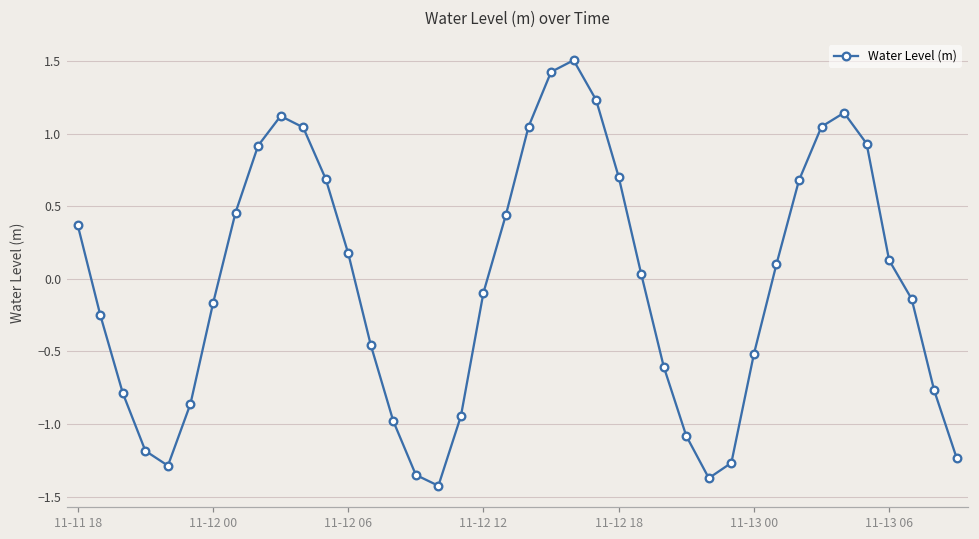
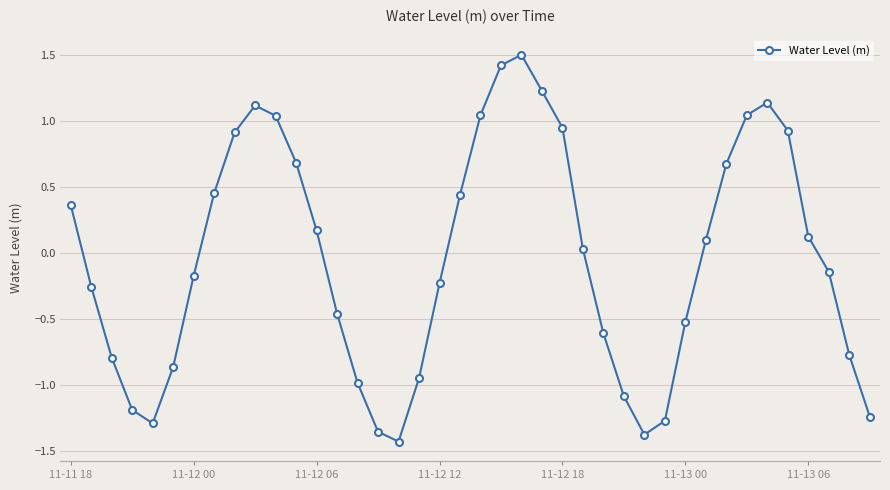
  {
    "11-11 18": 0.37,
    "11-12 00": -0.17,
    "11-12 06": 0.17,
-   "11-12 12": -0.10,
-   "11-12 18": 0.70,
+   "11-12 12": -0.23,
+   "11-12 18": 0.95,
    "11-13 00": -0.52,
    "11-13 06": 0.13
  }
